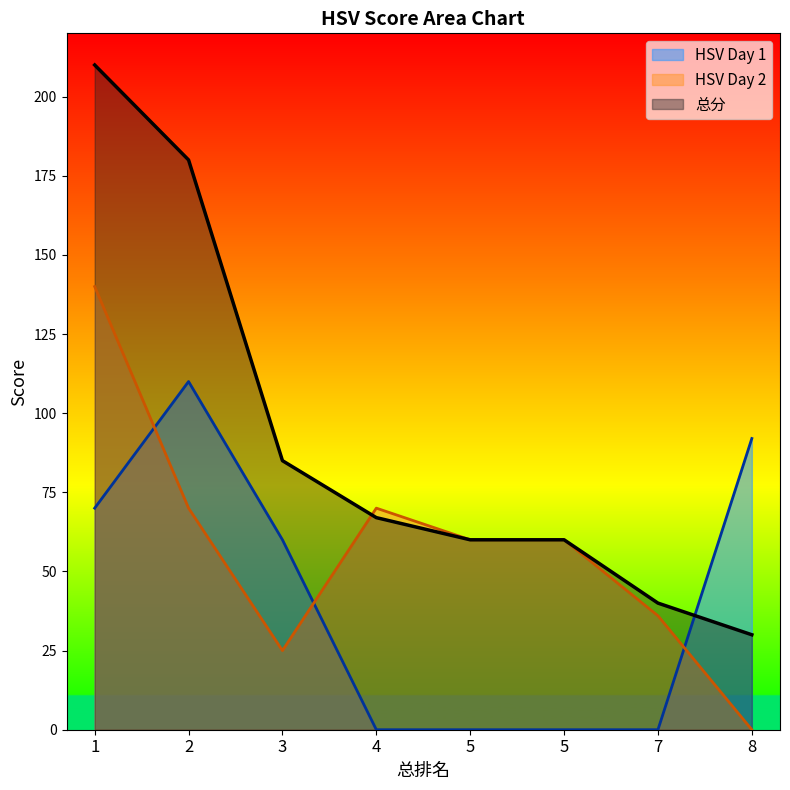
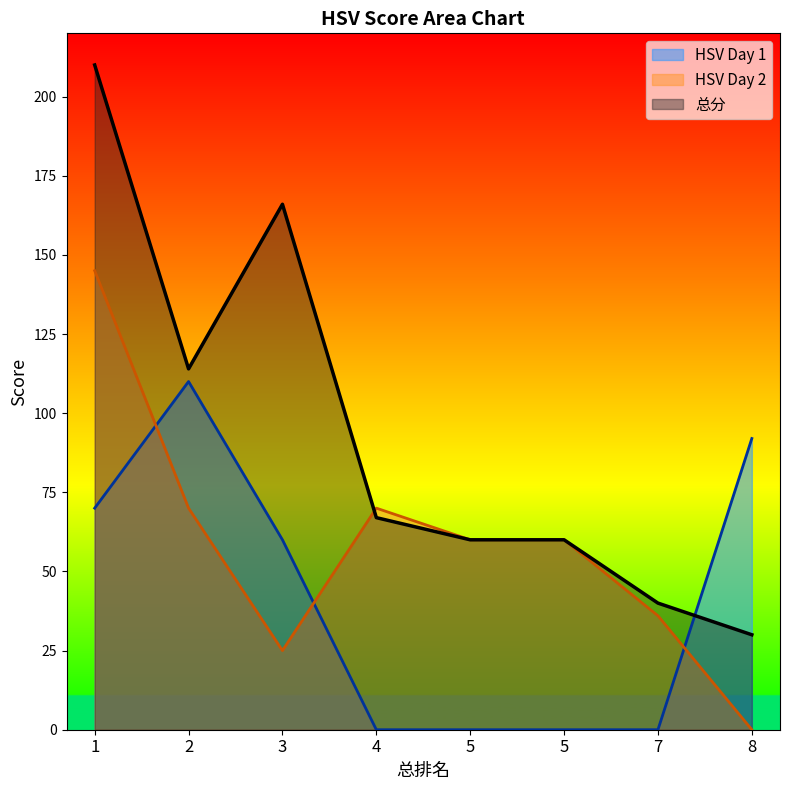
  {
    "HSV Day 1": {
      "1": 70,
      "2": 110,
      "3": 60,
      "4": 0,
      "7": 0,
      "8": 92
    },
    "HSV Day 2": {
-     "1": 140,
+     "1": 145,
      "2": 70,
      "3": 25,
      "4": 70,
      "7": 36,
      "8": 0
    },
    "总分": {
      "1": 210,
-     "2": 180,
-     "3": 85,
+     "2": 114,
+     "3": 166,
      "4": 67,
      "7": 40,
      "8": 30
    }
  }
